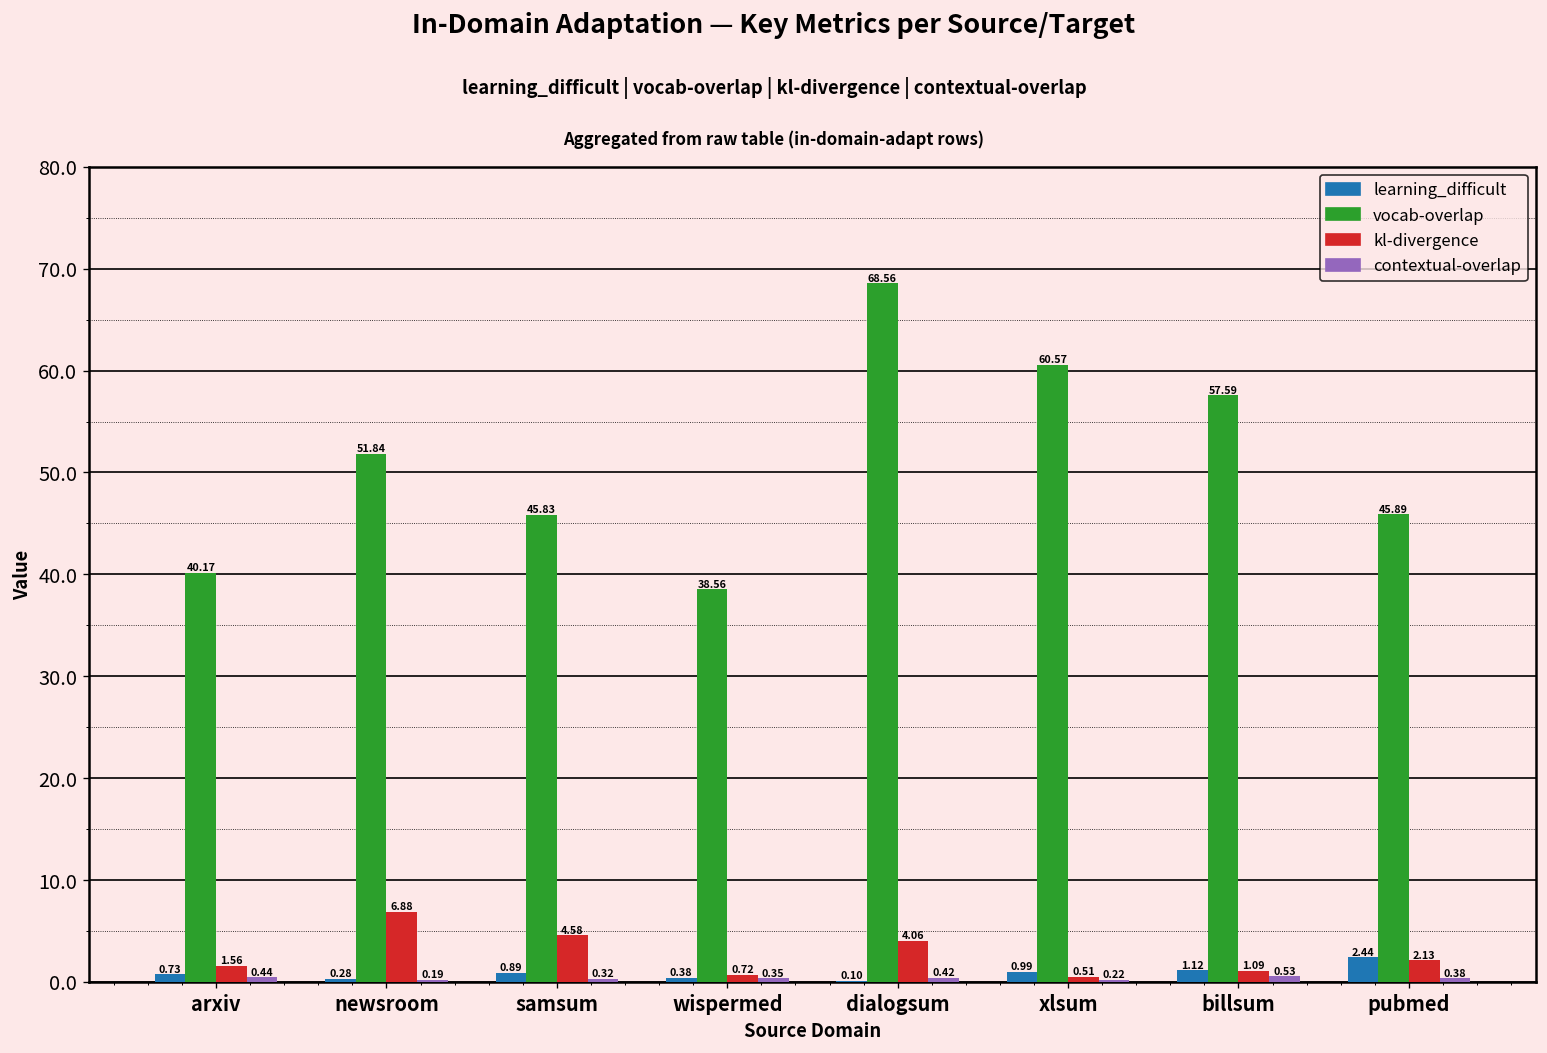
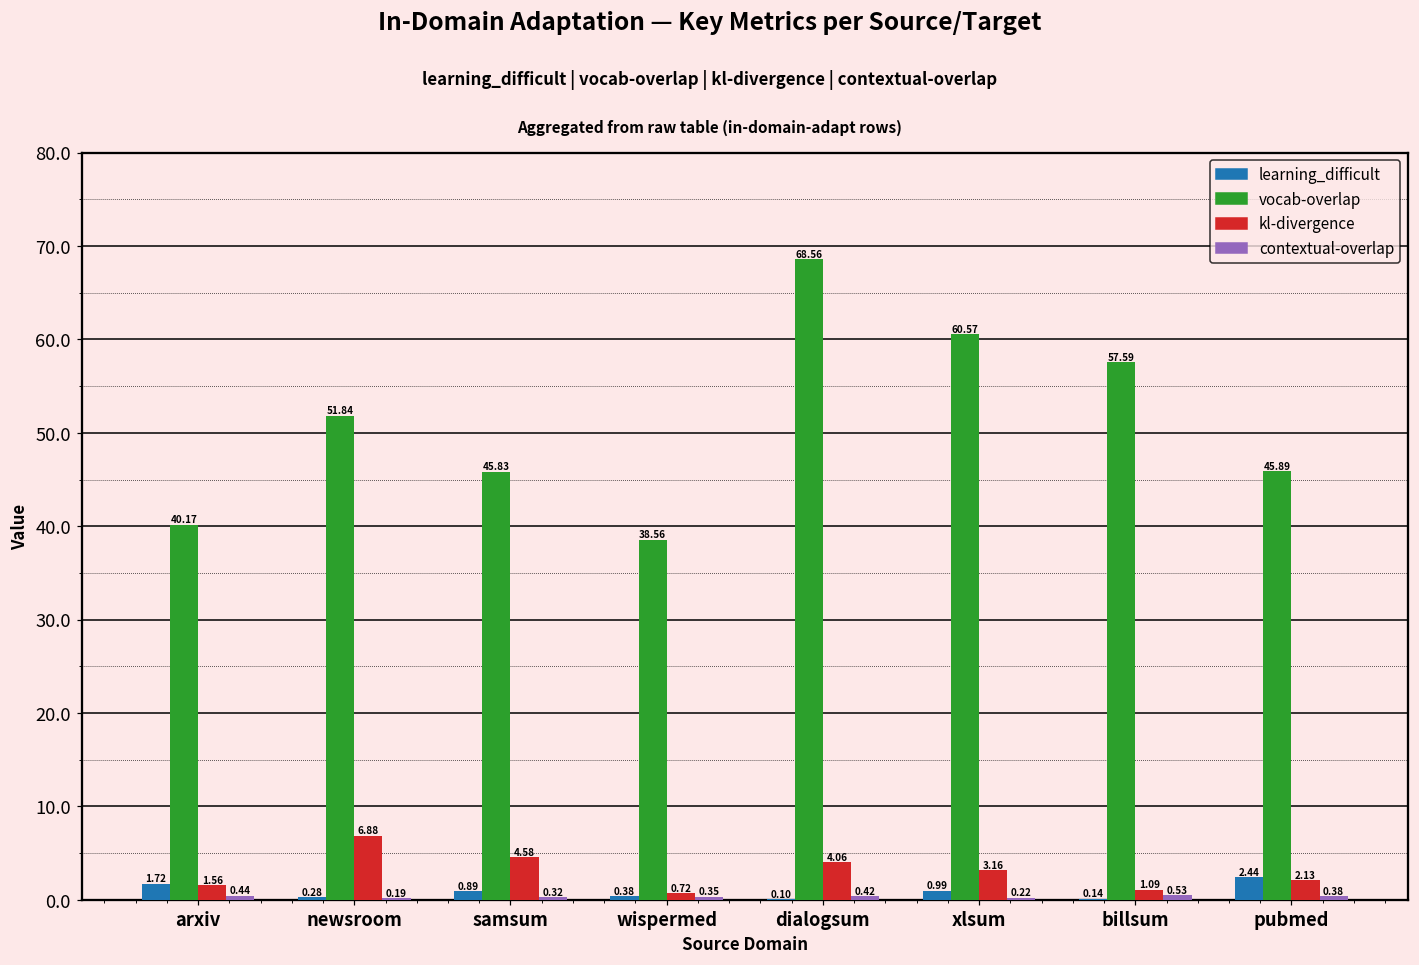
  {
    "learning_difficult": {
-     "arxiv": 0.73,
+     "arxiv": 1.72,
      "newsroom": 0.28,
      "samsum": 0.89,
      "wispermed": 0.38,
      "dialogsum": 0.10,
      "xlsum": 0.99,
-     "billsum": 1.12,
+     "billsum": 0.14,
      "pubmed": 2.44
    },
    "vocab-overlap": {
      "arxiv": 40.17,
      "newsroom": 51.84,
      "samsum": 45.83,
      "wispermed": 38.56,
      "dialogsum": 68.56,
      "xlsum": 60.57,
      "billsum": 57.59,
      "pubmed": 45.89
    },
    "kl-divergence": {
      "arxiv": 1.56,
      "newsroom": 6.88,
      "samsum": 4.58,
      "wispermed": 0.72,
      "dialogsum": 4.06,
-     "xlsum": 0.51,
+     "xlsum": 3.16,
      "billsum": 1.09,
      "pubmed": 2.13
    },
    "contextual-overlap": {
      "arxiv": 0.44,
      "newsroom": 0.19,
      "samsum": 0.32,
      "wispermed": 0.35,
      "dialogsum": 0.42,
      "xlsum": 0.22,
      "billsum": 0.53,
      "pubmed": 0.38
    }
  }
